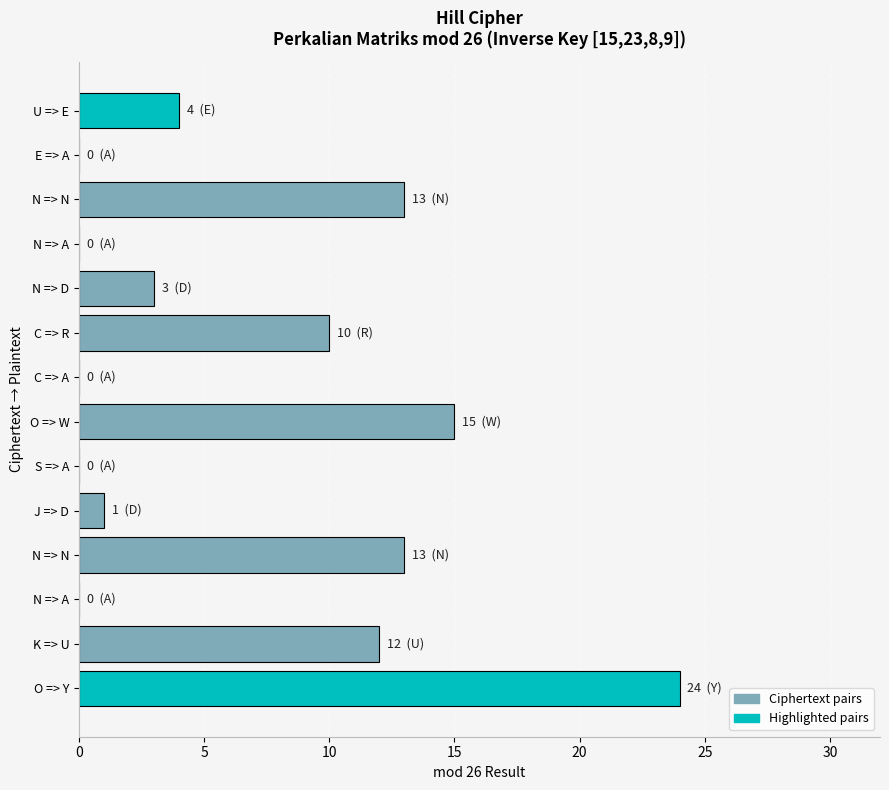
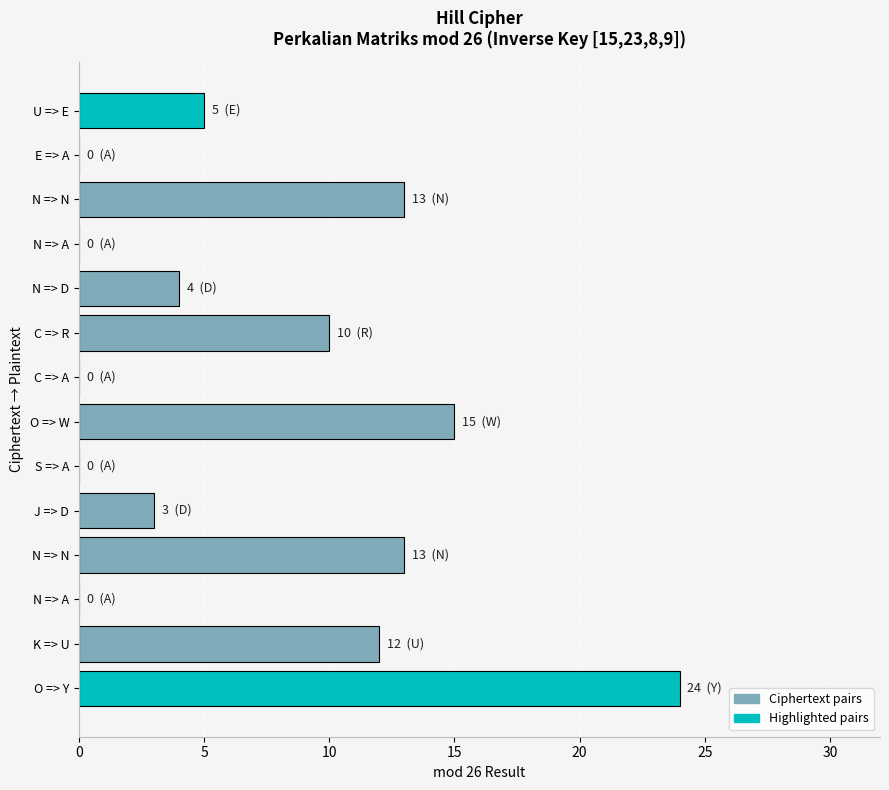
  {
-   "U => E": 4,
+   "U => E": 5,
    "E => A": 0,
-   "N => D": 3,
+   "N => D": 4,
    "C => R": 10,
    "C => A": 0,
    "O => W": 15,
    "S => A": 0,
-   "J => D": 1,
+   "J => D": 3,
    "K => U": 12,
    "O => Y": 24
  }
